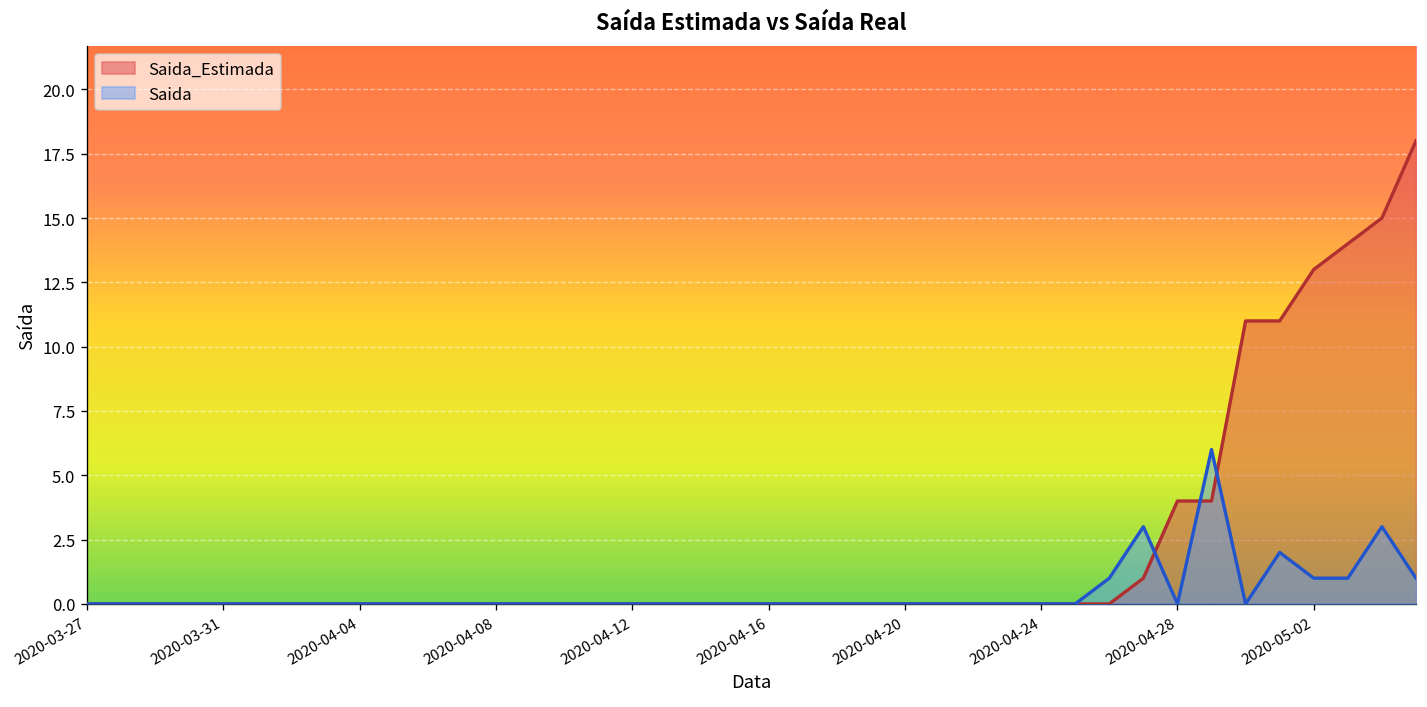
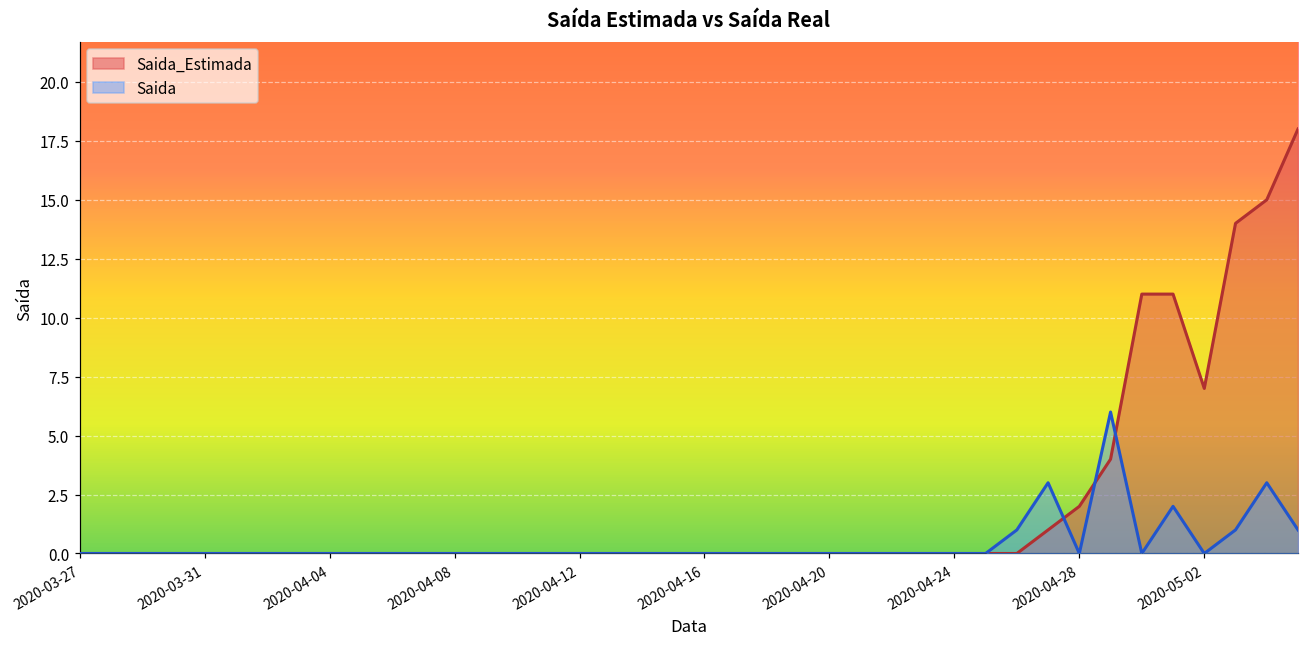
  {
    "Saida_Estimada": {
-     "2020-04-28": 4,
-     "2020-05-02": 13
+     "2020-04-28": 2,
+     "2020-05-02": 7
    },
    "Saida": {
      "2020-04-28": 0,
-     "2020-05-02": 1
+     "2020-05-02": 0
    }
  }
